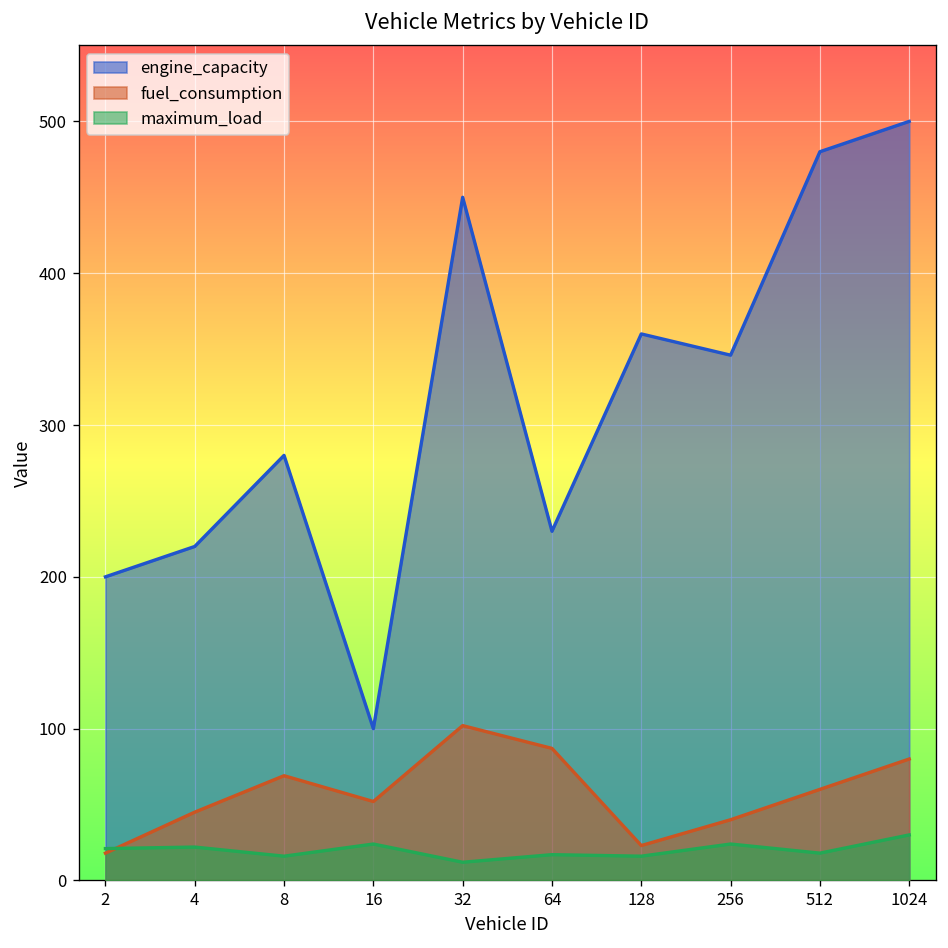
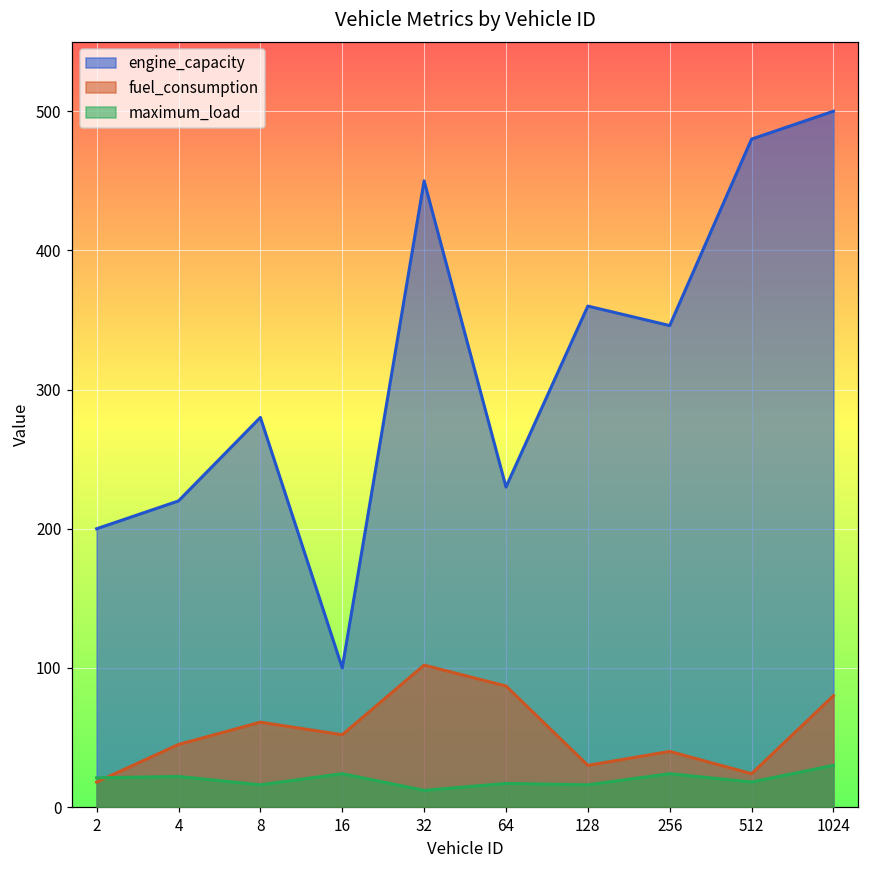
  {
    "engine_capacity": {
      "2": 200,
      "4": 220,
      "8": 280,
      "16": 100,
      "32": 450,
      "64": 230,
      "128": 360,
      "256": 346,
      "512": 480,
      "1024": 500
    },
    "fuel_consumption": {
      "2": 18,
      "4": 45,
-     "8": 69,
+     "8": 61,
      "16": 52,
      "32": 102,
      "64": 87,
-     "128": 23,
+     "128": 30,
      "256": 40,
-     "512": 60,
+     "512": 24,
      "1024": 80
    },
    "maximum_load": {
      "2": 21,
      "4": 22,
      "8": 16,
      "16": 24,
      "32": 12,
      "64": 17,
      "128": 16,
      "256": 24,
      "512": 18,
      "1024": 30
    }
  }
